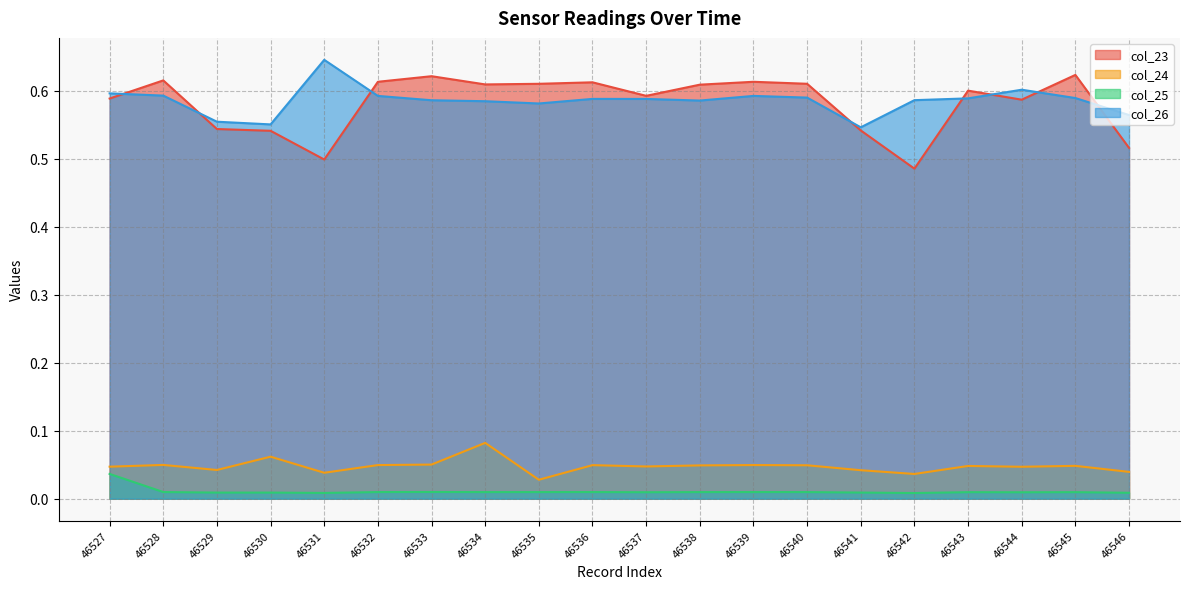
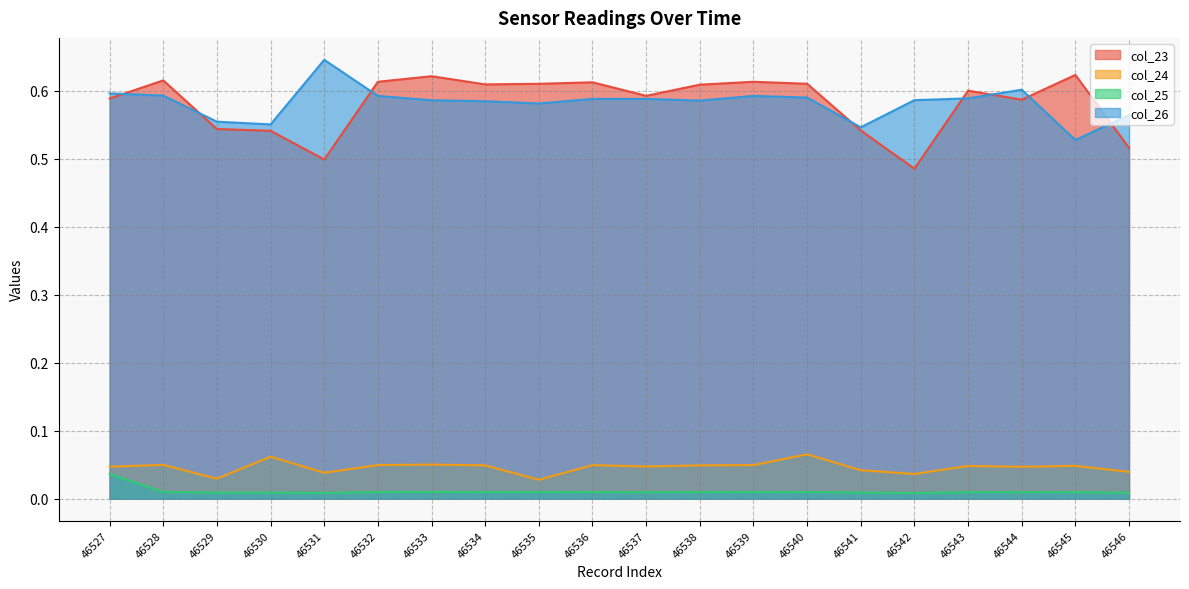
  {
    "col_23": {
      "46527": 0.59,
      "46528": 0.61,
      "46529": 0.54,
      "46530": 0.54,
      "46531": 0.50,
      "46532": 0.61,
      "46533": 0.62,
      "46534": 0.61,
      "46535": 0.61,
      "46536": 0.61,
      "46537": 0.59,
      "46538": 0.61,
      "46539": 0.61,
      "46540": 0.61,
      "46541": 0.54,
      "46542": 0.49,
      "46543": 0.60,
      "46544": 0.59,
      "46545": 0.62,
      "46546": 0.52
    },
    "col_24": {
      "46527": 0.05,
      "46528": 0.05,
-     "46529": 0.04,
+     "46529": 0.03,
      "46530": 0.06,
      "46531": 0.04,
      "46532": 0.05,
      "46533": 0.05,
-     "46534": 0.08,
+     "46534": 0.05,
      "46535": 0.03,
      "46536": 0.05,
      "46537": 0.05,
      "46538": 0.05,
      "46539": 0.05,
-     "46540": 0.05,
+     "46540": 0.07,
      "46541": 0.04,
      "46542": 0.04,
      "46543": 0.05,
      "46544": 0.05,
      "46545": 0.05,
      "46546": 0.04
    },
    "col_25": {
      "46527": 0.04,
      "46528": 0.01,
      "46529": 0.01,
      "46530": 0.01,
      "46531": 0.01,
      "46532": 0.01,
      "46533": 0.01,
      "46534": 0.01,
      "46535": 0.01,
      "46536": 0.01,
      "46537": 0.01,
      "46538": 0.01,
      "46539": 0.01,
      "46540": 0.01,
      "46541": 0.01,
      "46542": 0.01,
      "46543": 0.01,
      "46544": 0.01,
      "46545": 0.01,
      "46546": 0.01
    },
    "col_26": {
      "46527": 0.60,
      "46528": 0.59,
      "46529": 0.55,
      "46530": 0.55,
      "46531": 0.65,
      "46532": 0.59,
      "46533": 0.59,
      "46534": 0.58,
      "46535": 0.58,
      "46536": 0.59,
      "46537": 0.59,
      "46538": 0.59,
      "46539": 0.59,
      "46540": 0.59,
      "46541": 0.55,
      "46542": 0.59,
      "46543": 0.59,
      "46544": 0.60,
-     "46545": 0.59
+     "46545": 0.53
    }
  }
